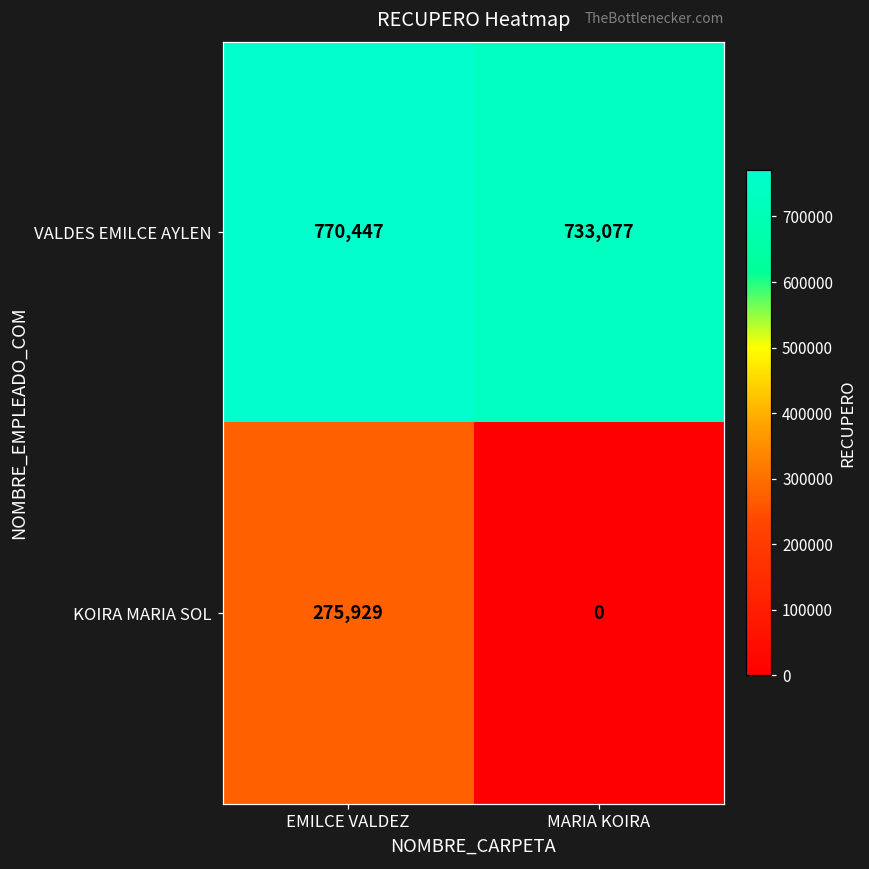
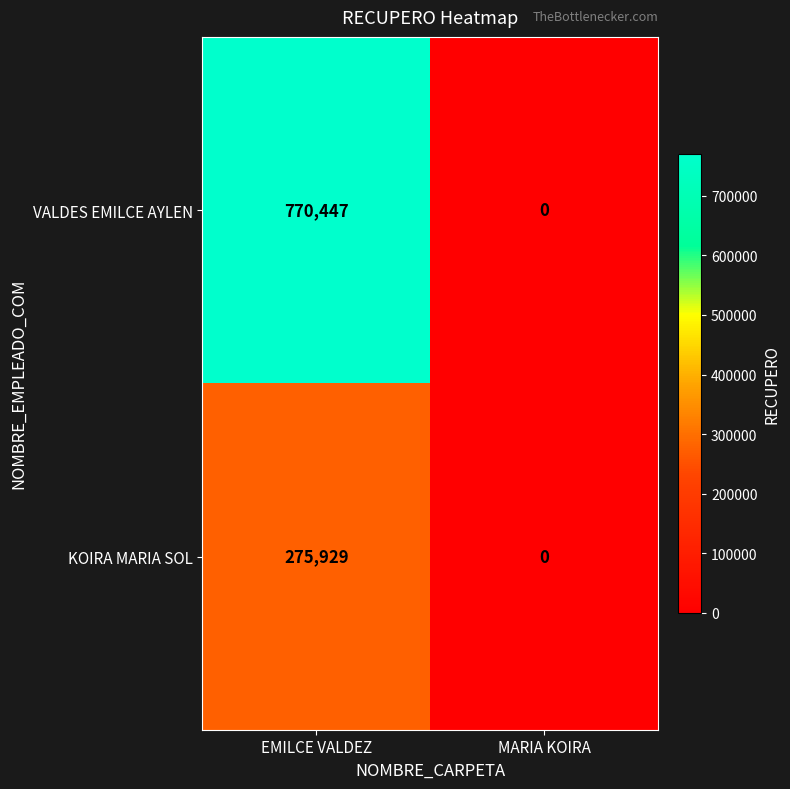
  {
    "VALDES EMILCE AYLEN": {
      "EMILCE VALDEZ": "770,447",
-     "MARIA KOIRA": "733,077"
+     "MARIA KOIRA": "0"
    },
    "KOIRA MARIA SOL": {
      "EMILCE VALDEZ": "275,929",
      "MARIA KOIRA": "0"
    }
  }
